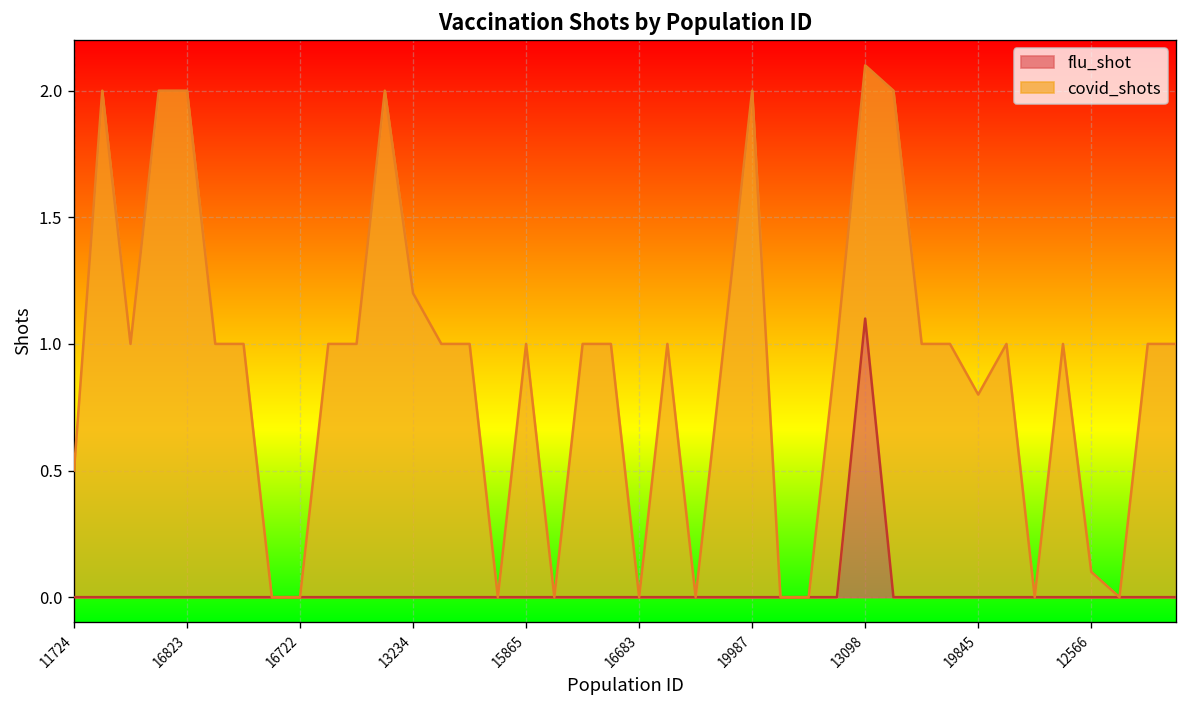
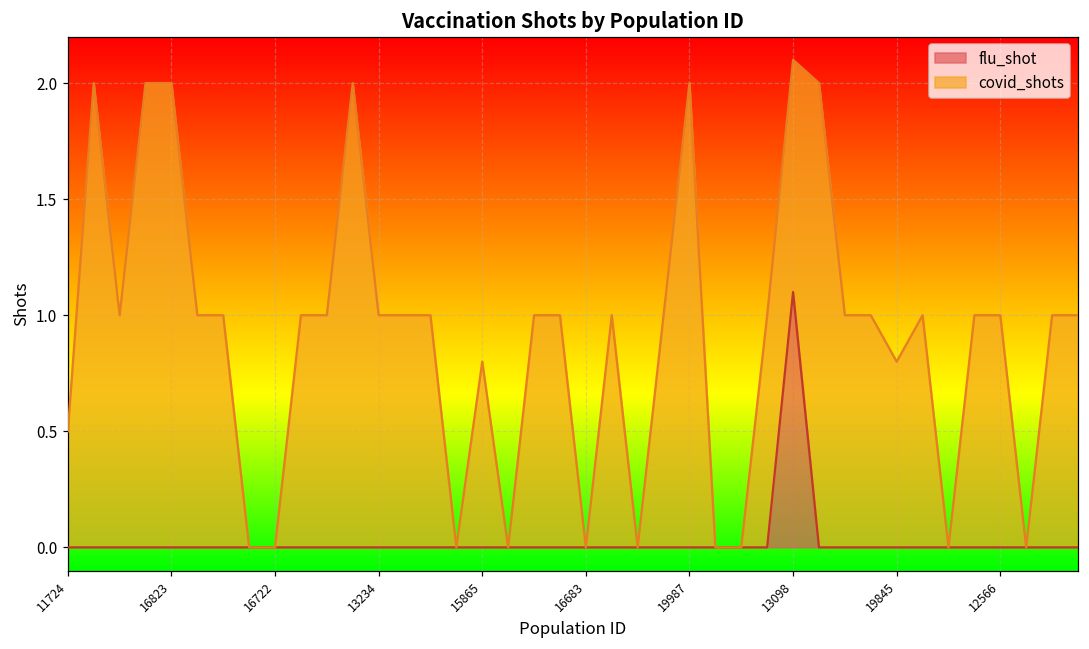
  {
    "flu_shot": {
      "11724": 0.0,
      "16823": 0.0,
      "13234": 0.0,
      "15865": 0.0,
      "19987": 0.0,
      "13098": 1.1,
      "19845": 0.0,
      "12566": 0.0
    },
    "covid_shots": {
      "11724": 0.5,
      "16823": 2.0,
-     "13234": 1.2,
-     "15865": 1.0,
+     "13234": 1.0,
+     "15865": 0.8,
      "19987": 2.0,
      "13098": 1.0,
      "19845": 0.8,
-     "12566": 0.1
+     "12566": 1.0
    }
  }
